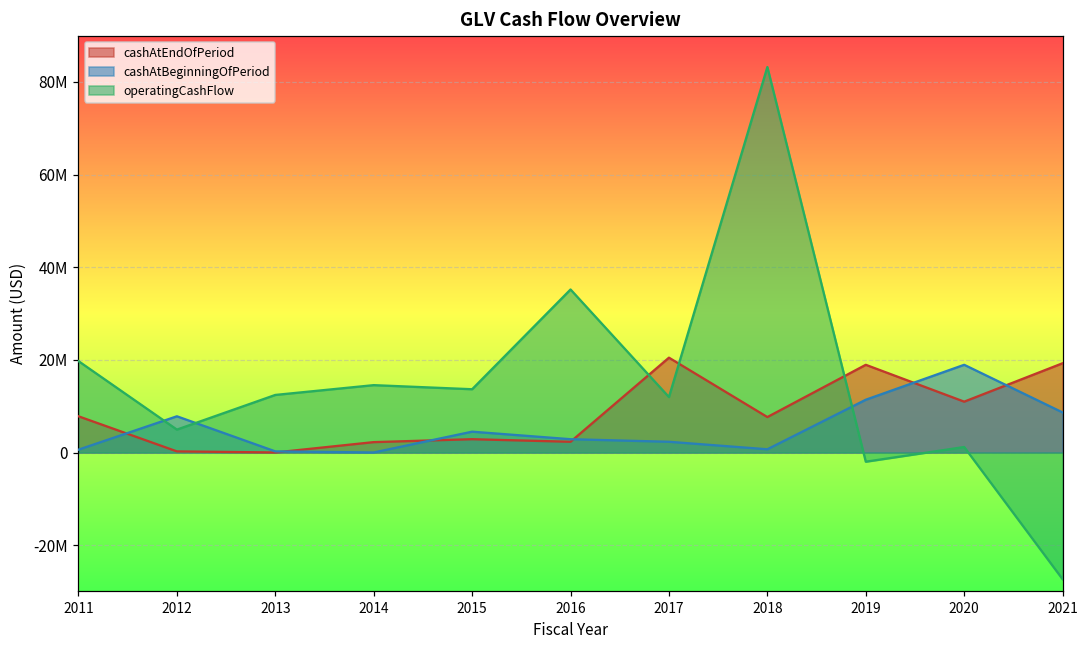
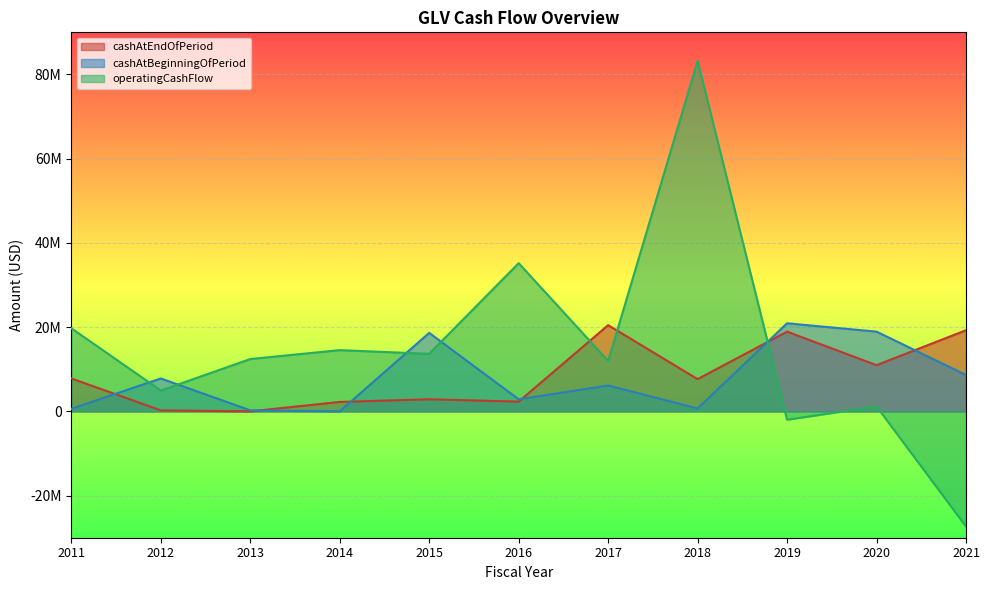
  {
    "cashAtEndOfPeriod": {
      "2011": 8000000,
      "2012": 0,
      "2014": 2000000,
      "2015": 3000000,
      "2017": 20000000,
      "2018": 8000000,
      "2019": 19000000,
      "2020": 11000000,
      "2021": 19000000
    },
    "cashAtBeginningOfPeriod": {
      "2011": 1000000,
      "2012": 8000000,
      "2014": 0,
-     "2015": 4000000,
-     "2017": 2000000,
+     "2015": 19000000,
+     "2017": 6000000,
      "2018": 1000000,
-     "2019": 11000000,
+     "2019": 21000000,
      "2020": 19000000,
      "2021": 9000000
    }
  }
